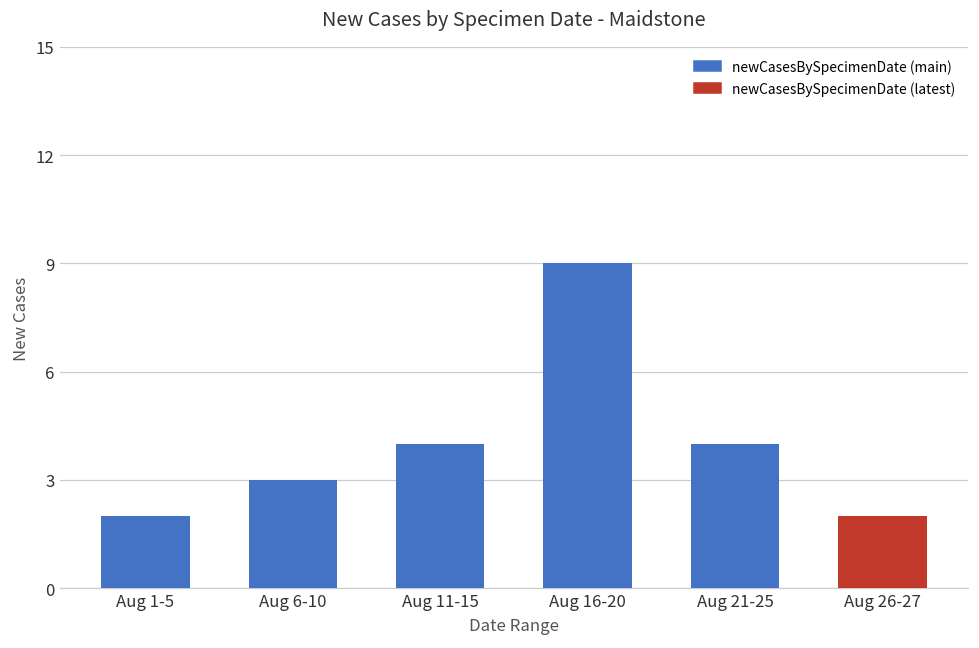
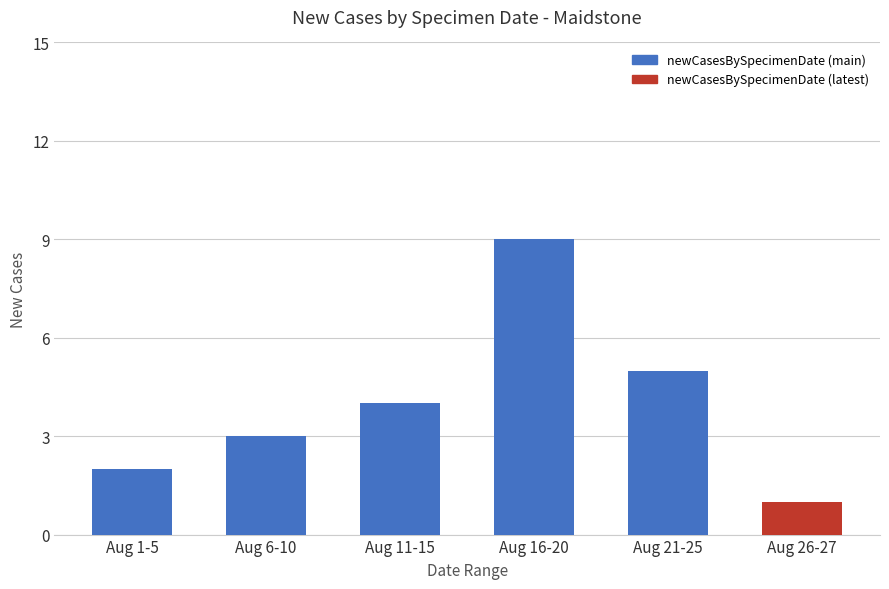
  {
    "Aug 1-5": 2,
    "Aug 6-10": 3,
    "Aug 11-15": 4,
    "Aug 16-20": 9,
-   "Aug 21-25": 4,
-   "Aug 26-27": 2
+   "Aug 21-25": 5,
+   "Aug 26-27": 1
  }
